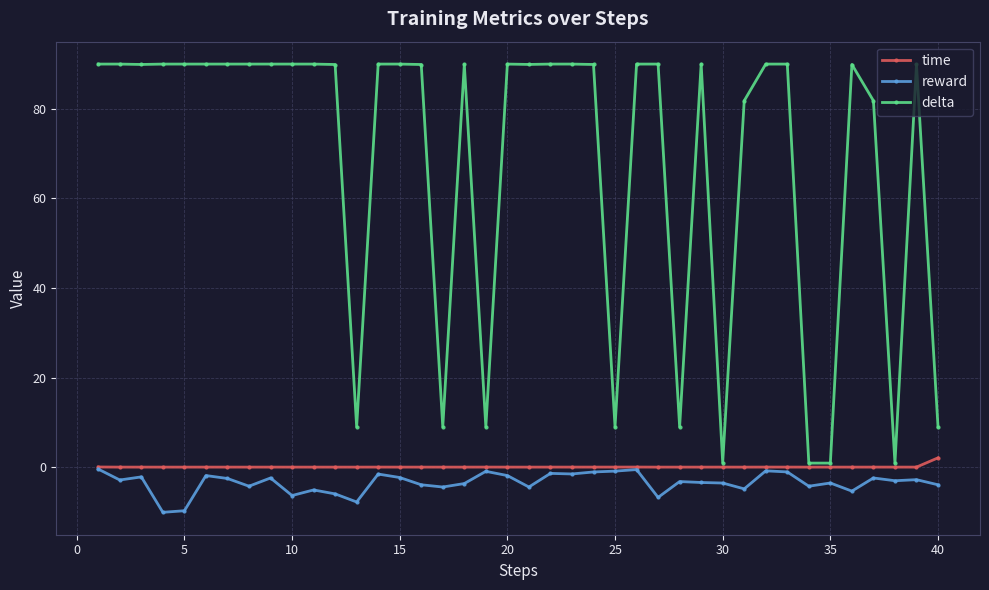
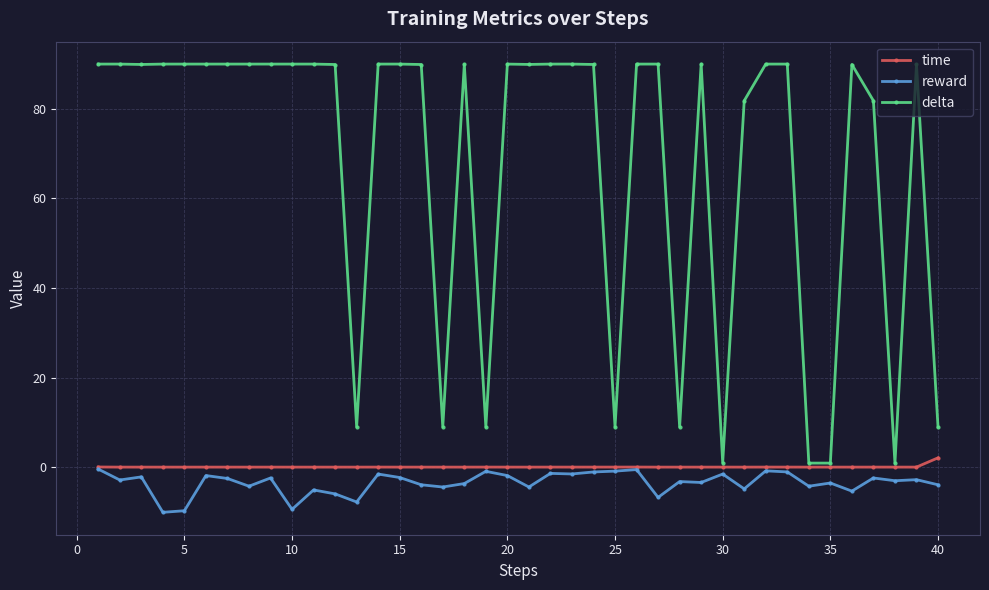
  {
    "time": {
      "5": 0,
      "10": 0,
      "15": 0,
      "20": 0,
      "25": 0,
      "30": 0,
      "35": 0,
      "40": 2
    },
    "reward": {
      "5": -10,
-     "10": -6,
+     "10": -9,
      "15": -2,
      "20": -2,
      "25": -1,
-     "30": -4,
+     "30": -2,
      "35": -4,
      "40": -4
    },
    "delta": {
      "5": 90,
      "10": 90,
      "15": 90,
      "20": 90,
      "25": 9,
      "30": 1,
      "35": 1,
      "40": 9
    }
  }
